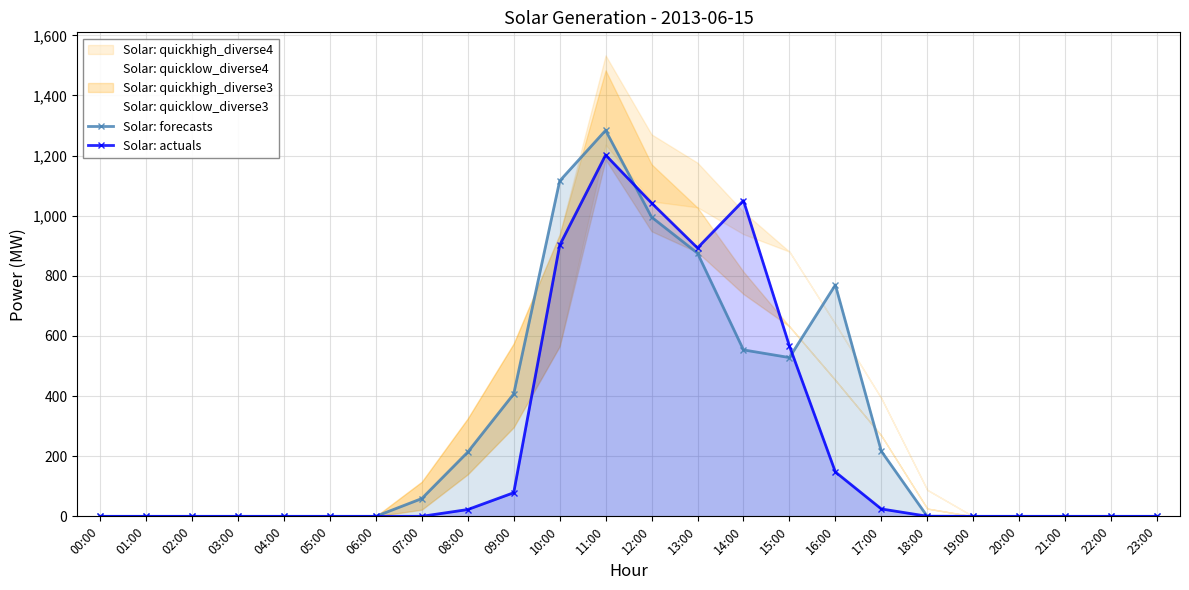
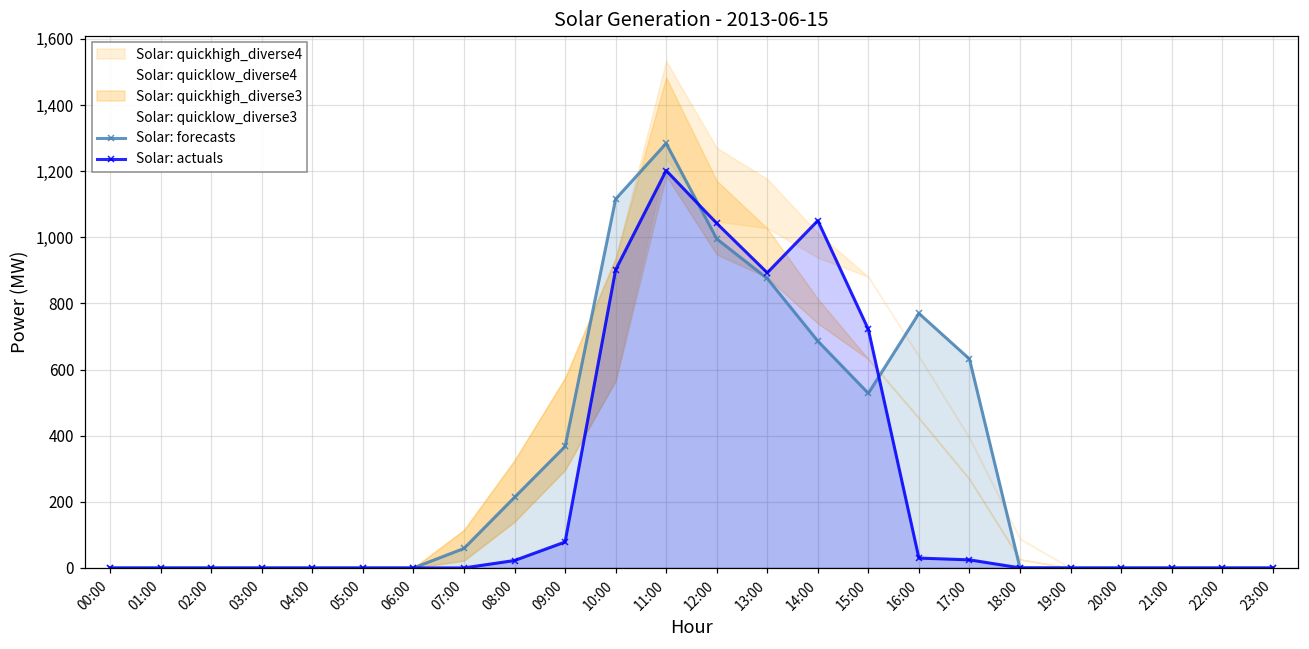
  {
    "Solar: forecasts": {
      "07:00": "60",
      "08:00": "210",
-     "09:00": "410",
+     "09:00": "370",
      "10:00": "1,120",
      "11:00": "1,280",
      "12:00": "1,000",
      "13:00": "880",
-     "14:00": "550",
+     "14:00": "690",
      "15:00": "530",
      "16:00": "770",
-     "17:00": "220"
+     "17:00": "630"
    },
    "Solar: actuals": {
      "07:00": "0",
      "08:00": "20",
      "09:00": "80",
      "10:00": "900",
      "11:00": "1,200",
      "12:00": "1,040",
      "13:00": "890",
      "14:00": "1,050",
-     "15:00": "570",
-     "16:00": "150",
+     "15:00": "720",
+     "16:00": "30",
      "17:00": "20"
    }
  }
